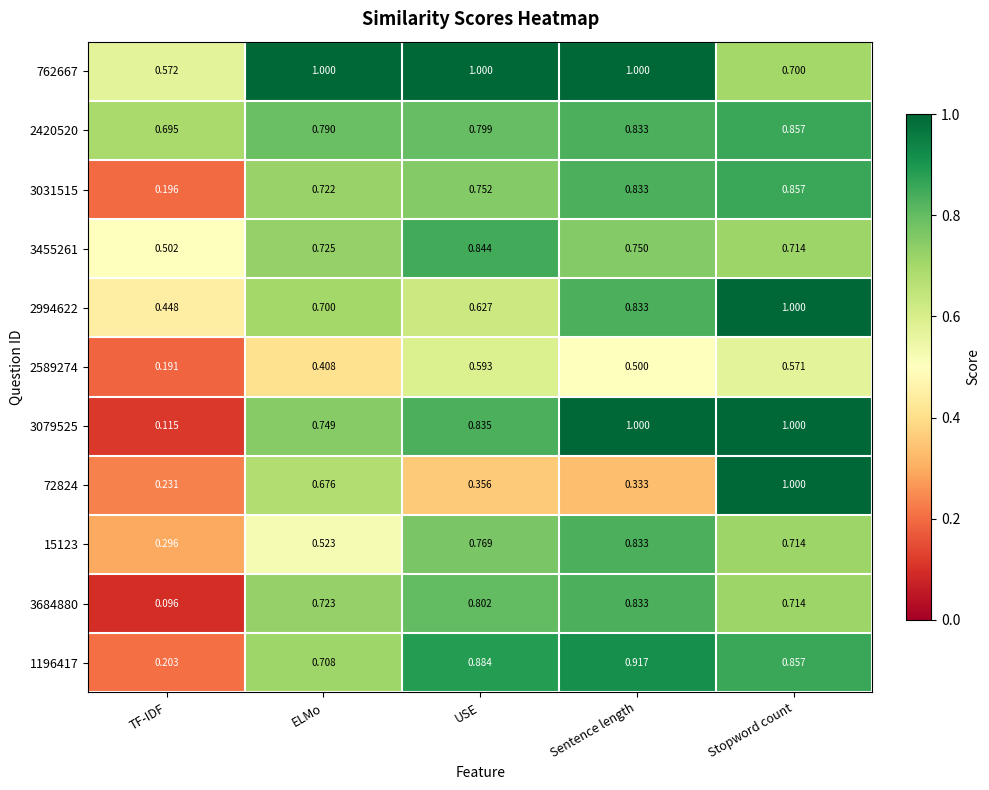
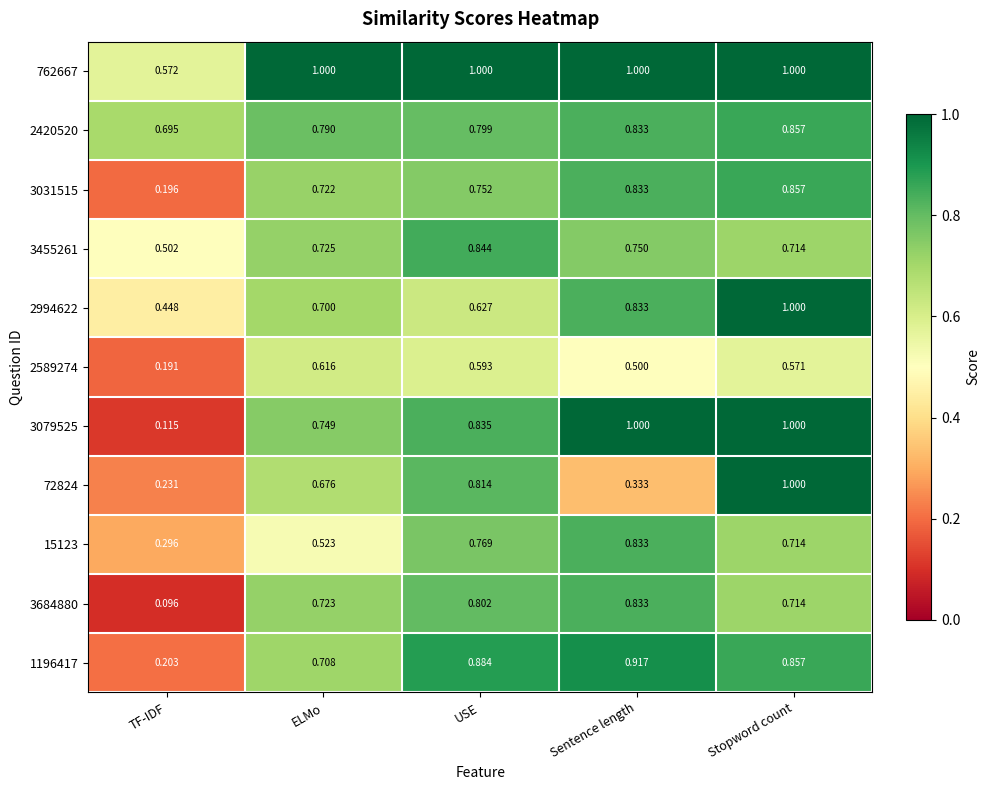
  {
    "762667": {
      "TF-IDF": 0.572,
      "ELMo": 1.000,
      "USE": 1.000,
      "Sentence length": 1.000,
-     "Stopword count": 0.700
+     "Stopword count": 1.000
    },
    "2420520": {
      "TF-IDF": 0.695,
      "ELMo": 0.790,
      "USE": 0.799,
      "Sentence length": 0.833,
      "Stopword count": 0.857
    },
    "3031515": {
      "TF-IDF": 0.196,
      "ELMo": 0.722,
      "USE": 0.752,
      "Sentence length": 0.833,
      "Stopword count": 0.857
    },
    "3455261": {
      "TF-IDF": 0.502,
      "ELMo": 0.725,
      "USE": 0.844,
      "Sentence length": 0.750,
      "Stopword count": 0.714
    },
    "2994622": {
      "TF-IDF": 0.448,
      "ELMo": 0.700,
      "USE": 0.627,
      "Sentence length": 0.833,
      "Stopword count": 1.000
    },
    "2589274": {
      "TF-IDF": 0.191,
-     "ELMo": 0.408,
+     "ELMo": 0.616,
      "USE": 0.593,
      "Sentence length": 0.500,
      "Stopword count": 0.571
    },
    "3079525": {
      "TF-IDF": 0.115,
      "ELMo": 0.749,
      "USE": 0.835,
      "Sentence length": 1.000,
      "Stopword count": 1.000
    },
    "72824": {
      "TF-IDF": 0.231,
      "ELMo": 0.676,
-     "USE": 0.356,
+     "USE": 0.814,
      "Sentence length": 0.333,
      "Stopword count": 1.000
    },
    "15123": {
      "TF-IDF": 0.296,
      "ELMo": 0.523,
      "USE": 0.769,
      "Sentence length": 0.833,
      "Stopword count": 0.714
    },
    "3684880": {
      "TF-IDF": 0.096,
      "ELMo": 0.723,
      "USE": 0.802,
      "Sentence length": 0.833,
      "Stopword count": 0.714
    },
    "1196417": {
      "TF-IDF": 0.203,
      "ELMo": 0.708,
      "USE": 0.884,
      "Sentence length": 0.917,
      "Stopword count": 0.857
    }
  }
